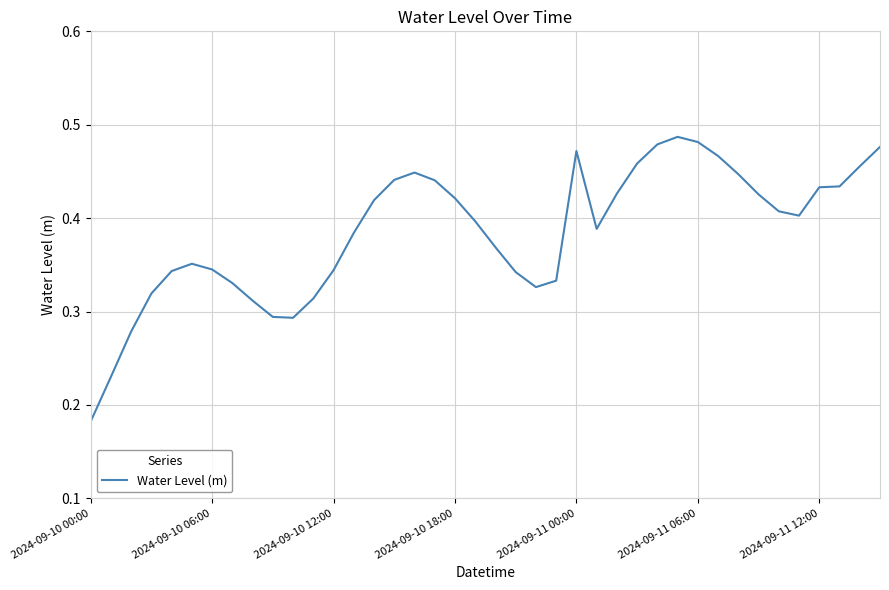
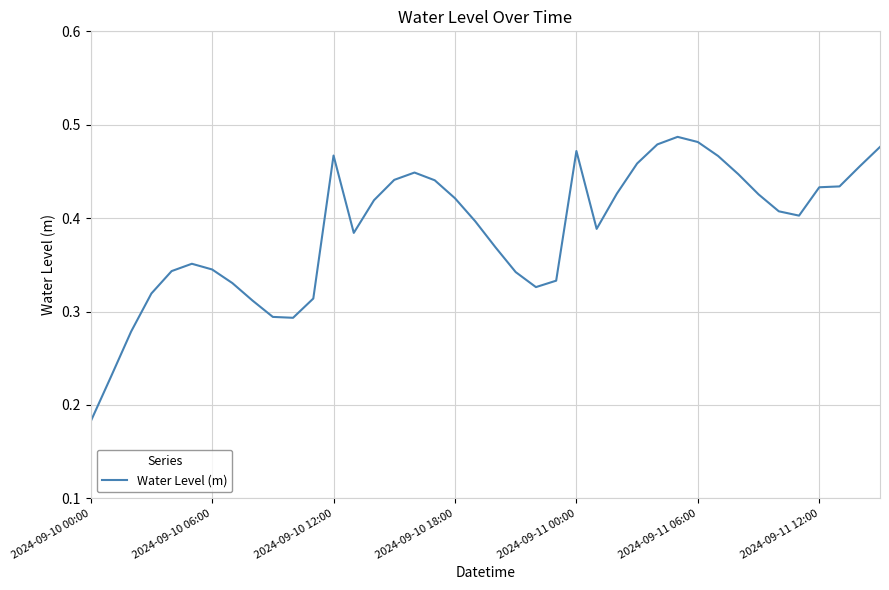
  {
    "2024-09-10 00:00": 0.18,
    "2024-09-10 06:00": 0.35,
-   "2024-09-10 12:00": 0.34,
+   "2024-09-10 12:00": 0.47,
    "2024-09-10 18:00": 0.42,
    "2024-09-11 00:00": 0.47,
    "2024-09-11 06:00": 0.48,
    "2024-09-11 12:00": 0.43
  }
